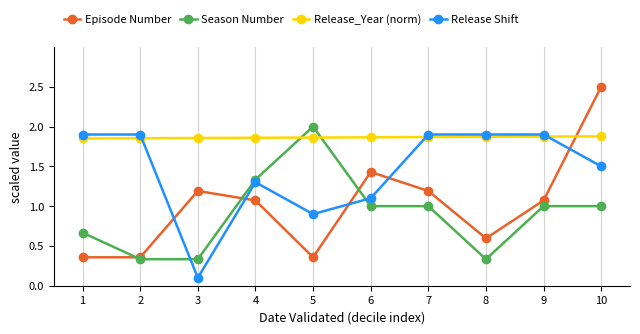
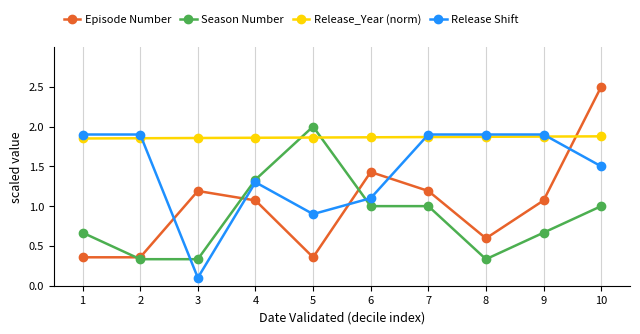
  {
    "Episode Number": {
      "1": 0.4,
      "3": 1.2,
      "4": 1.1,
      "5": 0.4,
      "6": 1.4,
      "7": 1.2,
      "8": 0.6,
      "9": 1.1,
      "10": 2.5
    },
    "Season Number": {
      "1": 0.7,
      "3": 0.3,
      "4": 1.3,
      "5": 2.0,
      "6": 1.0,
      "7": 1.0,
      "8": 0.3,
-     "9": 1.0,
+     "9": 0.7,
      "10": 1.0
    },
    "Release_Year (norm)": {
      "1": 1.9,
      "2": 1.9,
      "3": 1.9,
      "4": 1.9,
      "5": 1.9,
      "6": 1.9,
      "10": 1.9
    },
    "Release Shift": {
      "1": 1.9,
      "2": 1.9,
      "3": 0.1,
      "4": 1.3,
      "5": 0.9,
      "6": 1.1,
      "10": 1.5
    }
  }
